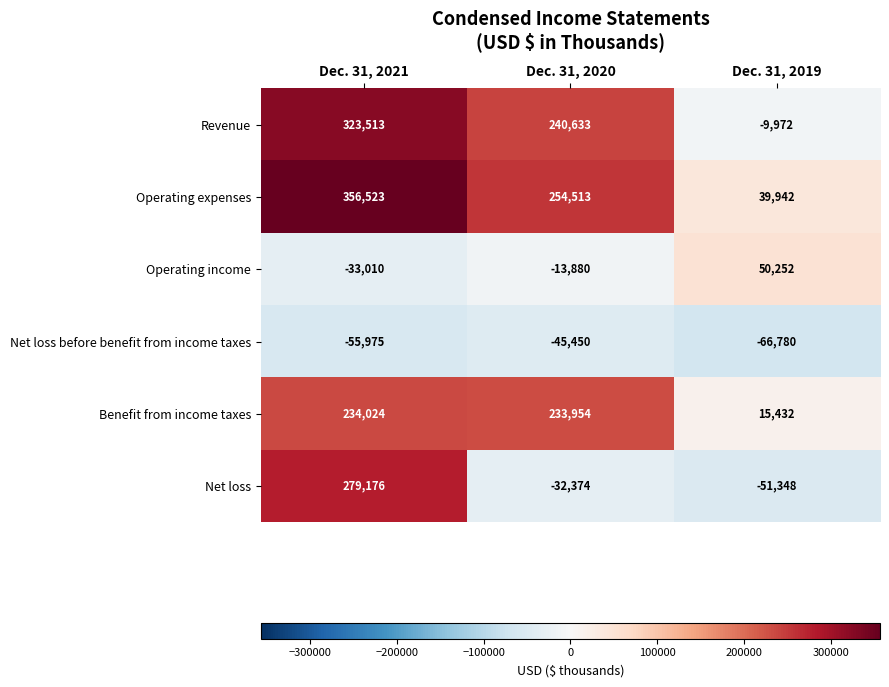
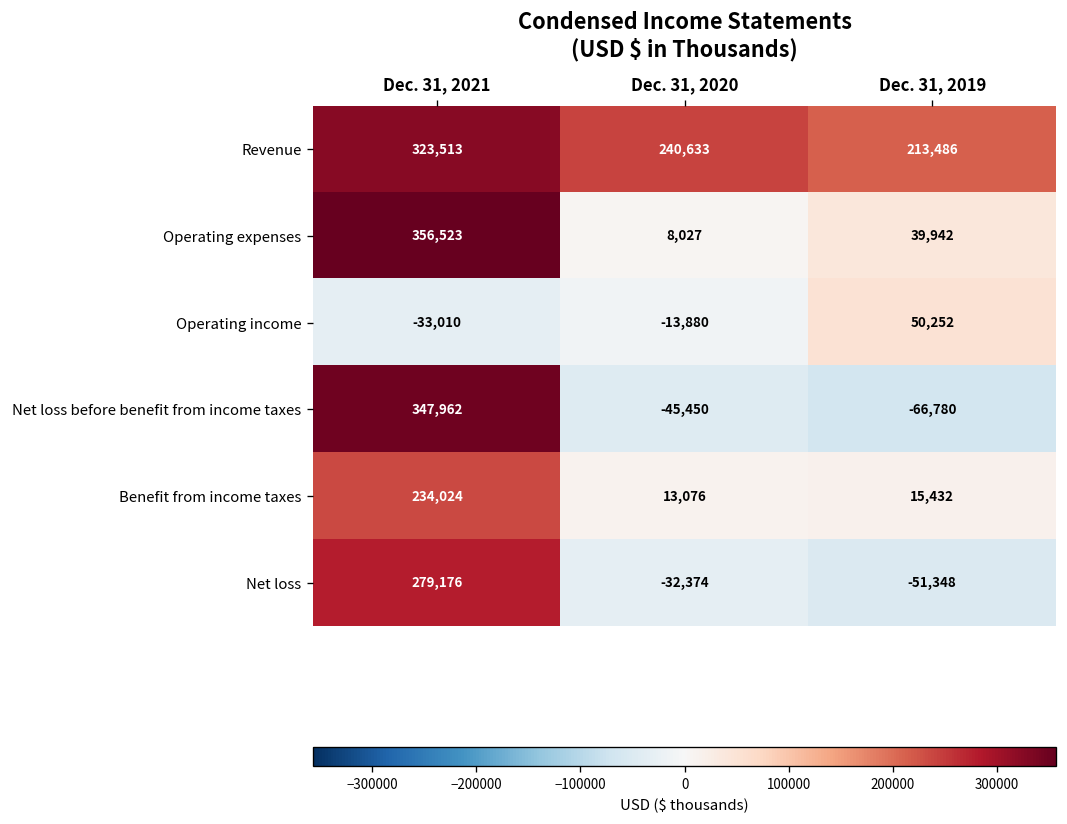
  {
    "Revenue": {
      "Dec. 31, 2021": "323,513",
      "Dec. 31, 2020": "240,633",
-     "Dec. 31, 2019": "-9,972"
+     "Dec. 31, 2019": "213,486"
    },
    "Operating expenses": {
      "Dec. 31, 2021": "356,523",
-     "Dec. 31, 2020": "254,513",
+     "Dec. 31, 2020": "8,027",
      "Dec. 31, 2019": "39,942"
    },
    "Operating income": {
      "Dec. 31, 2021": "-33,010",
      "Dec. 31, 2020": "-13,880",
      "Dec. 31, 2019": "50,252"
    },
    "Net loss before benefit from income taxes": {
-     "Dec. 31, 2021": "-55,975",
+     "Dec. 31, 2021": "347,962",
      "Dec. 31, 2020": "-45,450",
      "Dec. 31, 2019": "-66,780"
    },
    "Benefit from income taxes": {
      "Dec. 31, 2021": "234,024",
-     "Dec. 31, 2020": "233,954",
+     "Dec. 31, 2020": "13,076",
      "Dec. 31, 2019": "15,432"
    },
    "Net loss": {
      "Dec. 31, 2021": "279,176",
      "Dec. 31, 2020": "-32,374",
      "Dec. 31, 2019": "-51,348"
    }
  }
